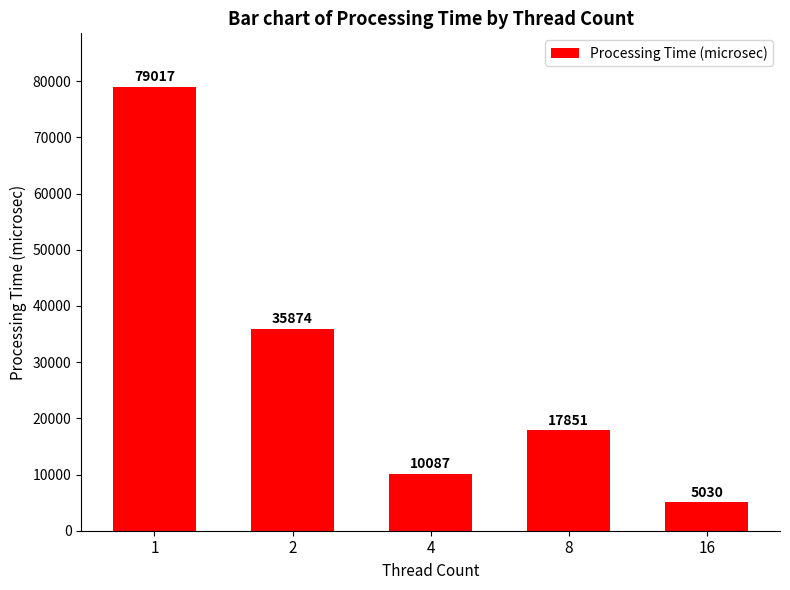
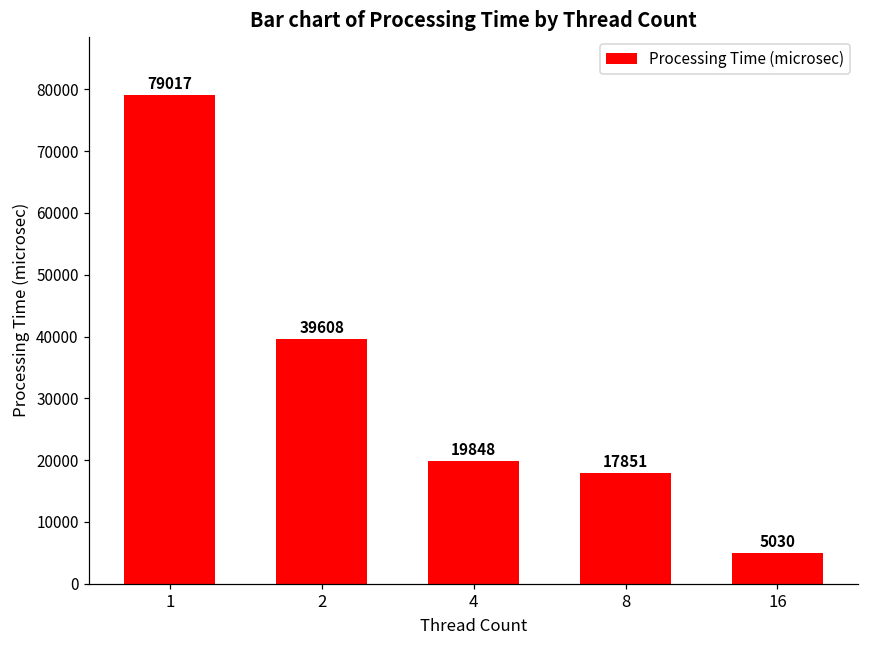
  {
    "1": 79017,
-   "2": 35874,
-   "4": 10087,
+   "2": 39608,
+   "4": 19848,
    "8": 17851,
    "16": 5030
  }
